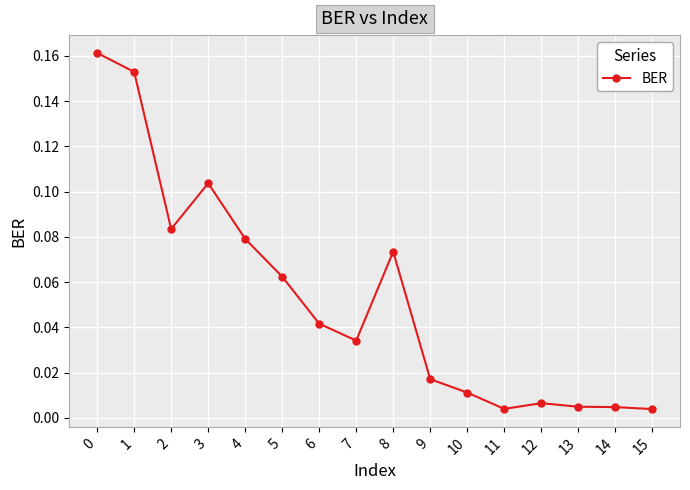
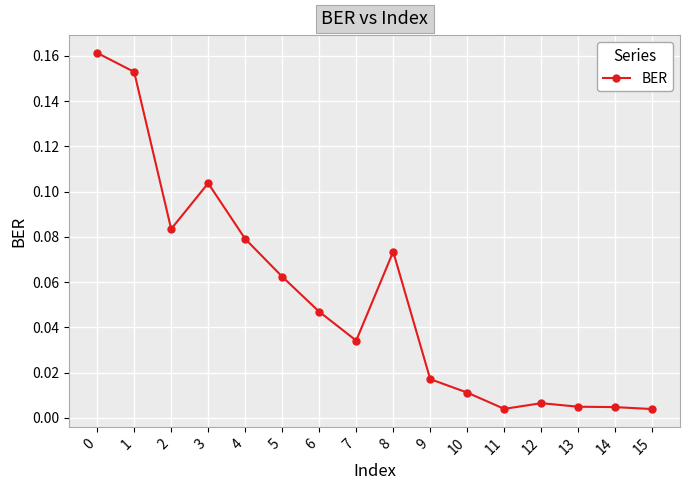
  {
    "0": 0.161,
    "1": 0.153,
    "2": 0.083,
    "3": 0.104,
    "4": 0.079,
    "5": 0.062,
-   "6": 0.042,
+   "6": 0.047,
    "7": 0.034,
    "8": 0.073,
    "9": 0.017,
    "10": 0.011,
    "11": 0.004,
    "12": 0.007,
    "13": 0.005,
    "14": 0.005,
    "15": 0.004
  }
